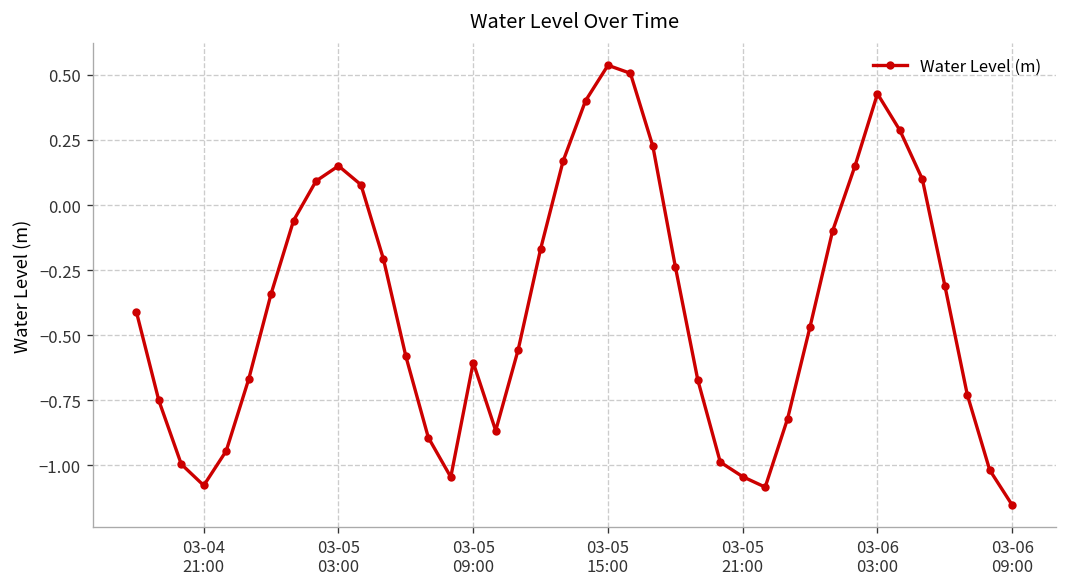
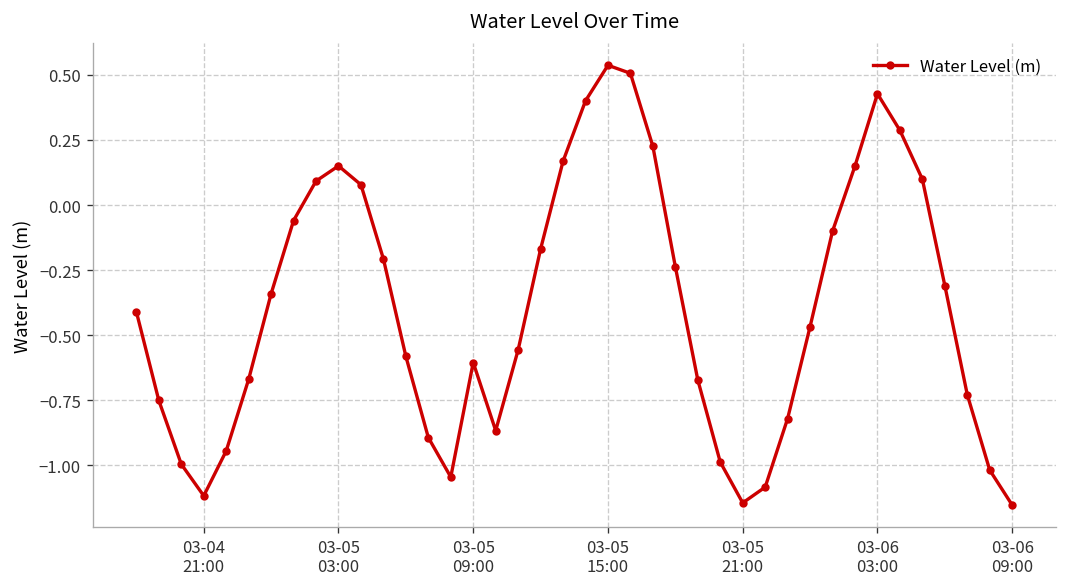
  {
-   "03-04 21:00": -1.08,
+   "03-04 21:00": -1.12,
    "03-05 03:00": 0.15,
    "03-05 09:00": -0.61,
    "03-05 15:00": 0.54,
-   "03-05 21:00": -1.04,
+   "03-05 21:00": -1.14,
    "03-06 03:00": 0.43,
    "03-06 09:00": -1.15
  }
